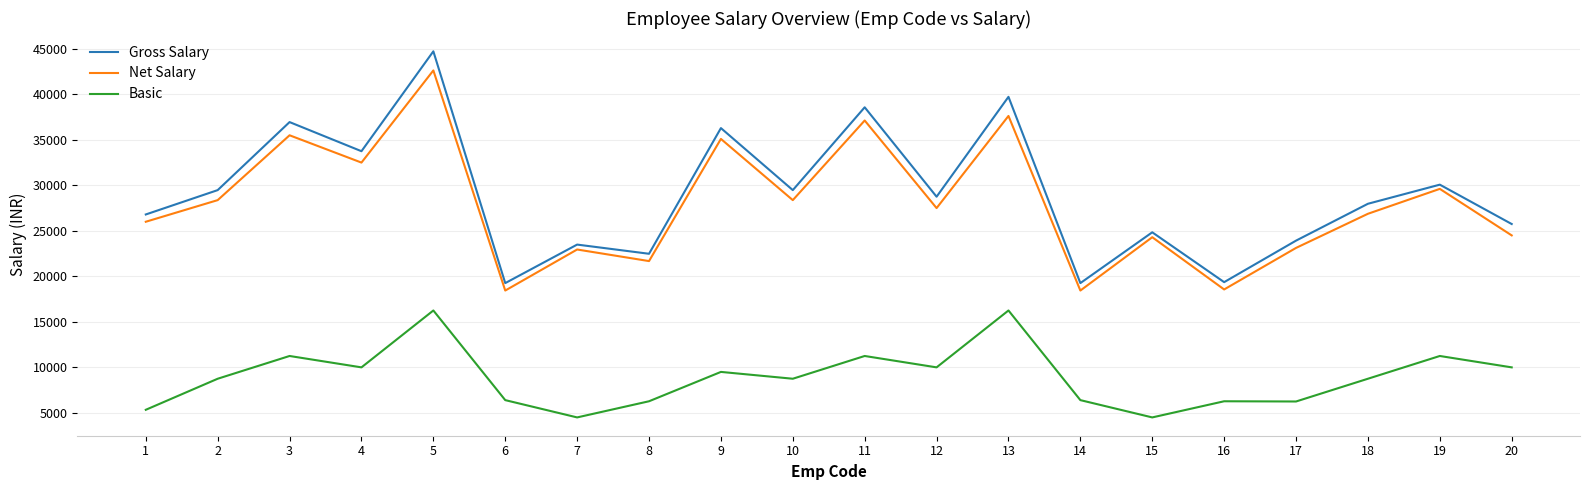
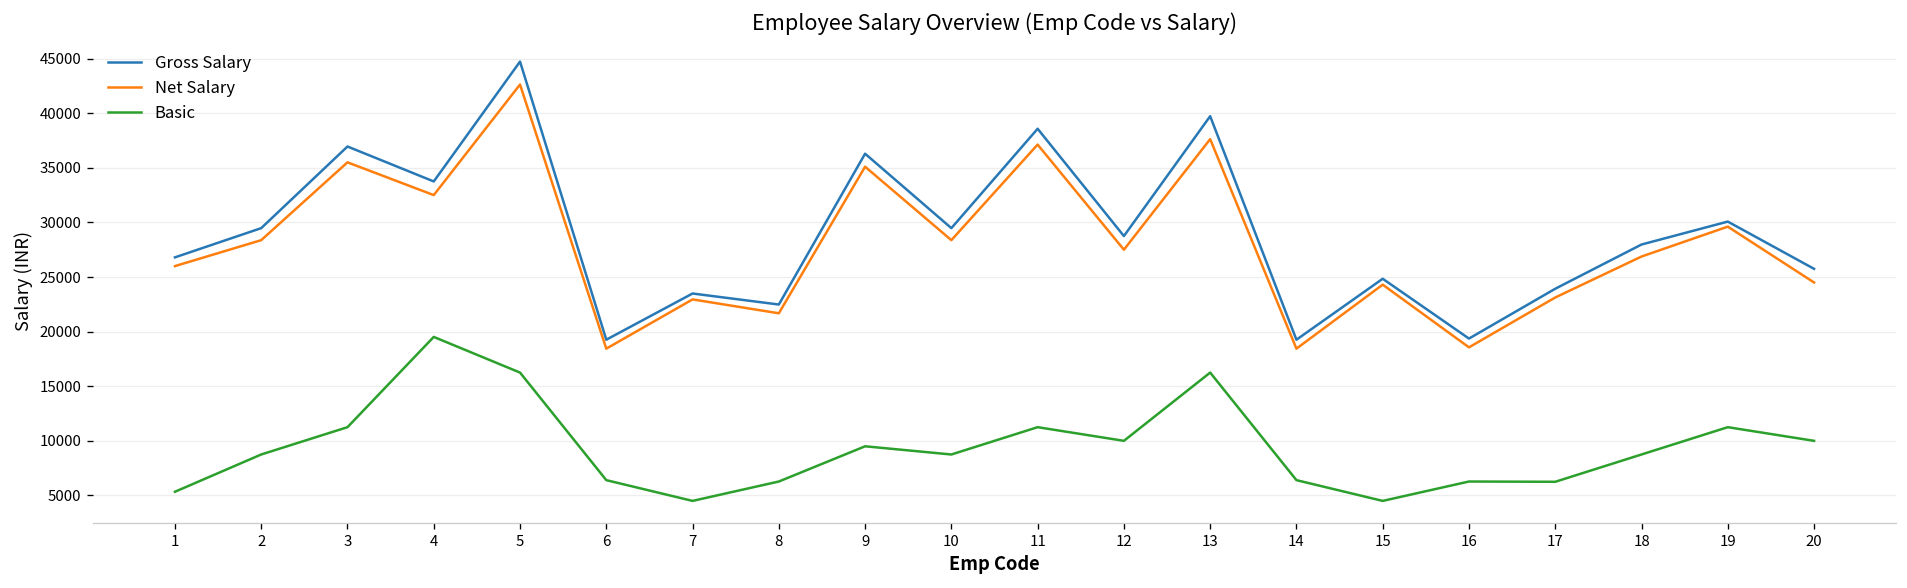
  {
    "Gross Salary": {
      "1": 27000,
      "2": 29000,
      "3": 37000,
      "4": 34000,
      "5": 45000,
      "6": 19000,
      "7": 23000,
      "8": 22000,
      "9": 36000,
      "10": 29000,
      "11": 39000,
      "12": 29000,
      "13": 40000,
      "14": 19000,
      "15": 25000,
      "16": 19000,
      "17": 24000,
      "18": 28000,
      "19": 30000,
      "20": 26000
    },
    "Net Salary": {
      "1": 26000,
      "2": 28000,
      "3": 36000,
      "4": 33000,
      "5": 43000,
      "6": 18000,
      "7": 23000,
      "8": 22000,
      "9": 35000,
      "10": 28000,
      "11": 37000,
      "12": 28000,
      "13": 38000,
      "14": 18000,
      "15": 24000,
      "16": 19000,
      "17": 23000,
      "18": 27000,
      "19": 30000,
      "20": 25000
    },
    "Basic": {
      "1": 5000,
      "2": 9000,
      "3": 11000,
-     "4": 10000,
+     "4": 20000,
      "5": 16000,
      "6": 6000,
      "7": 5000,
      "8": 6000,
      "9": 10000,
      "10": 9000,
      "11": 11000,
      "12": 10000,
      "13": 16000,
      "14": 6000,
      "15": 5000,
      "16": 6000,
      "17": 6000,
      "18": 9000,
      "19": 11000,
      "20": 10000
    }
  }
